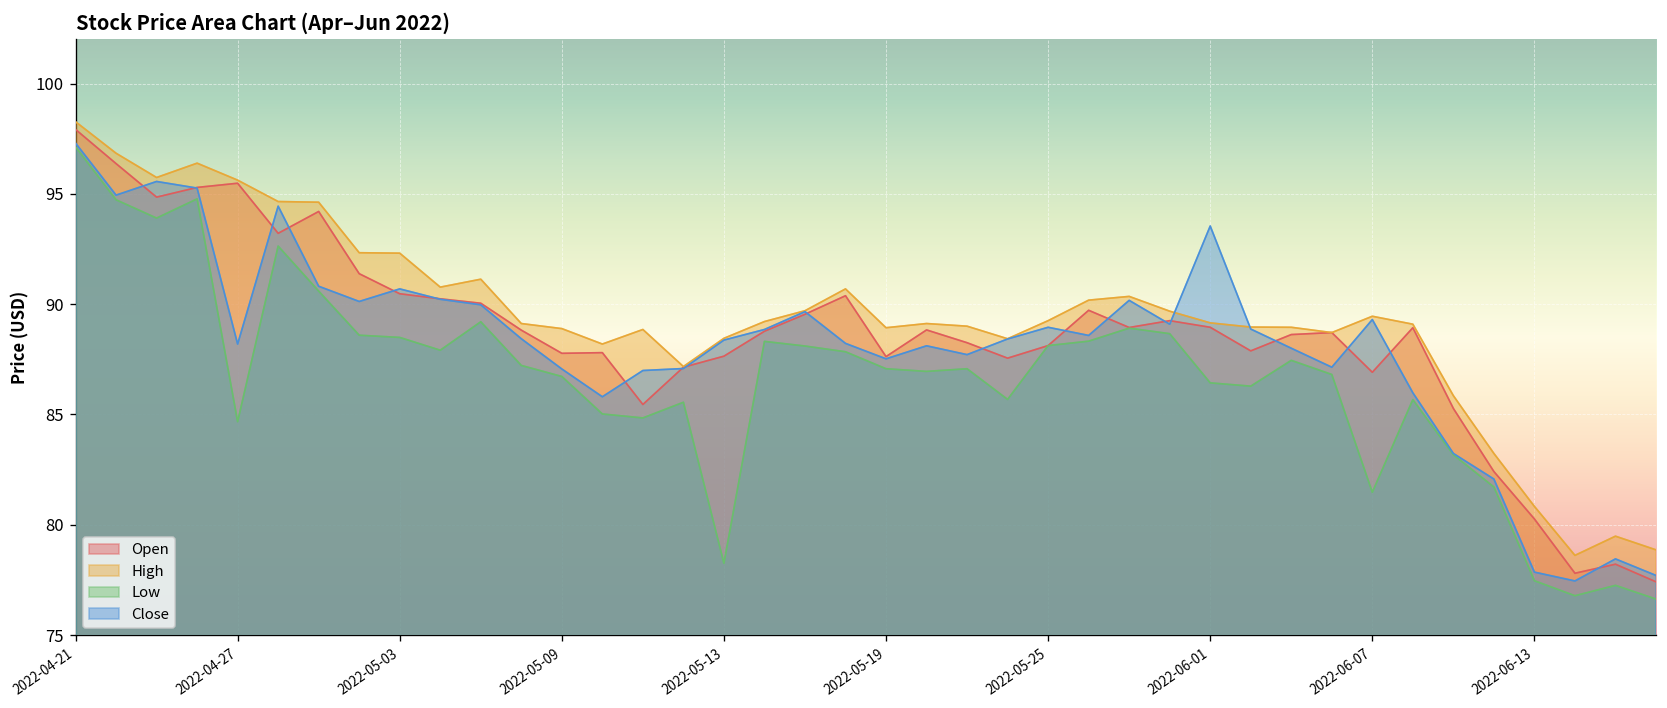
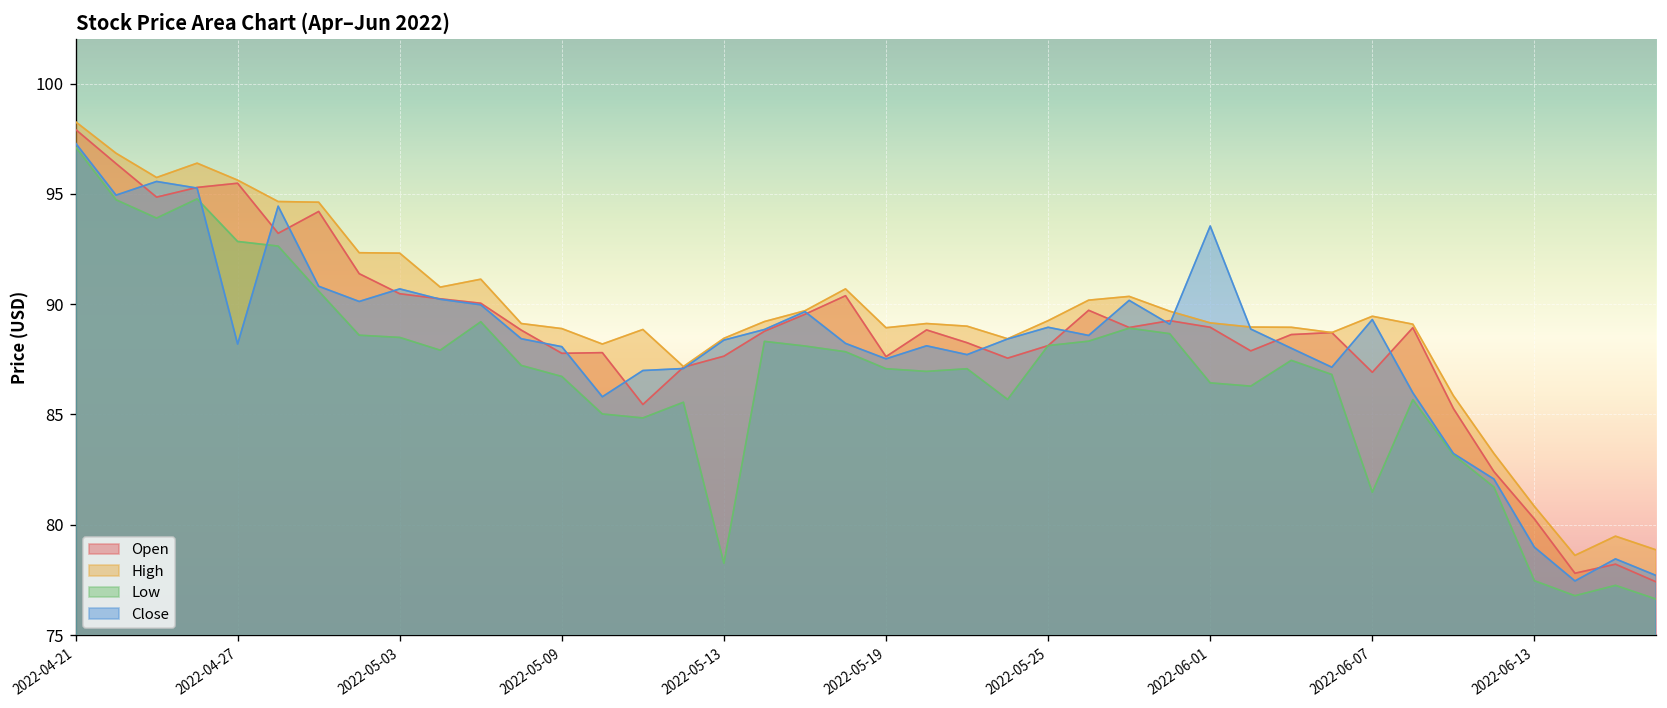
  {
    "Low": {
      "2022-04-21": 97.1,
-     "2022-04-27": 84.7,
+     "2022-04-27": 92.8,
      "2022-05-03": 88.5,
      "2022-05-09": 86.7,
      "2022-05-13": 78.3,
      "2022-05-19": 87.1,
      "2022-06-01": 86.4,
      "2022-06-07": 81.5,
      "2022-06-13": 77.5
    },
    "Close": {
      "2022-04-21": 97.3,
      "2022-04-27": 88.2,
      "2022-05-03": 90.7,
-     "2022-05-09": 87.1,
+     "2022-05-09": 88.1,
      "2022-05-25": 89.0,
      "2022-06-01": 93.5,
      "2022-06-07": 89.3,
-     "2022-06-13": 77.9
+     "2022-06-13": 79.0
    }
  }
